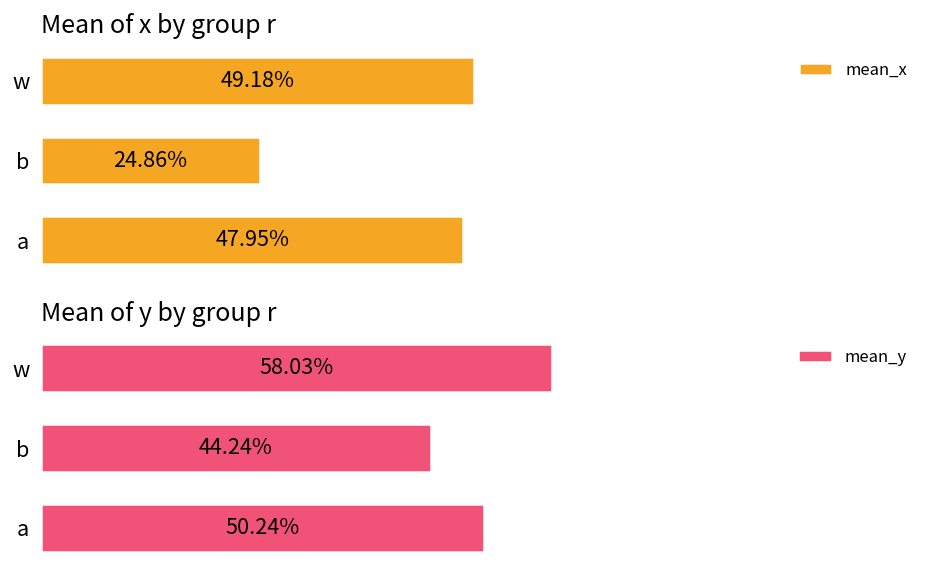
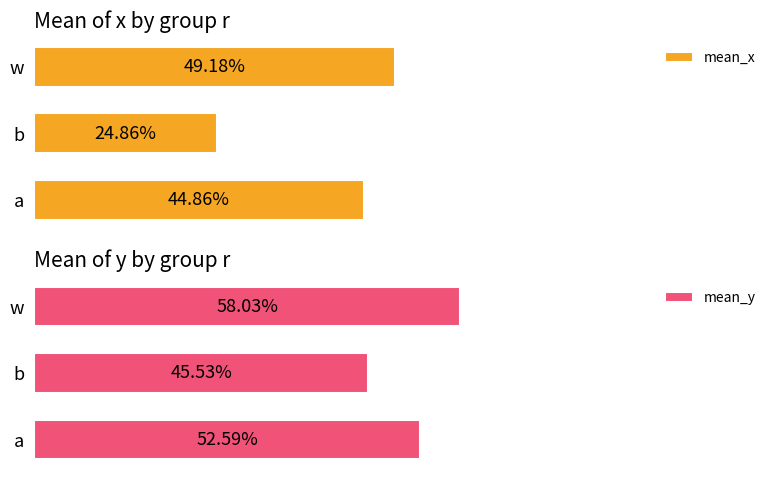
  {
    "Mean of x by group r": {
      "w": "49.18%",
      "b": "24.86%",
-     "a": "47.95%"
+     "a": "44.86%"
    },
    "Mean of y by group r": {
      "w": "58.03%",
-     "b": "44.24%",
-     "a": "50.24%"
+     "b": "45.53%",
+     "a": "52.59%"
    }
  }
